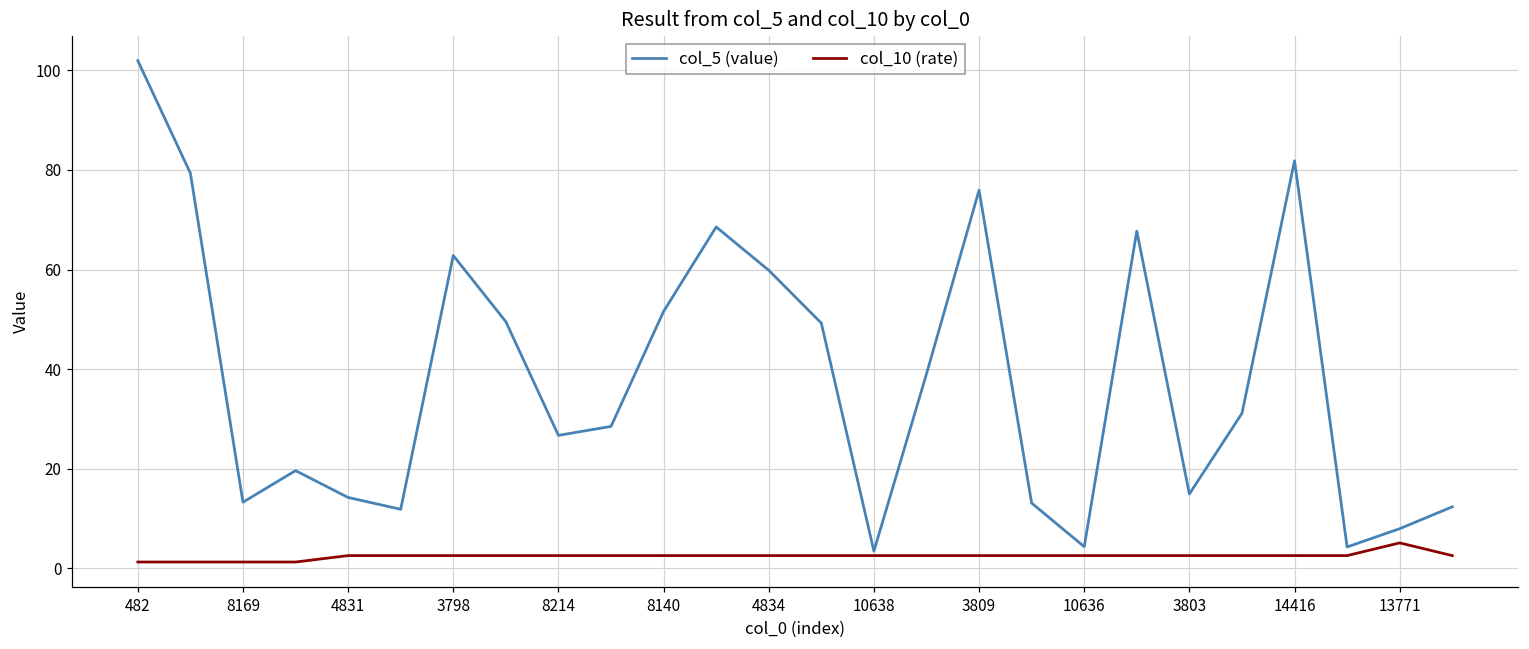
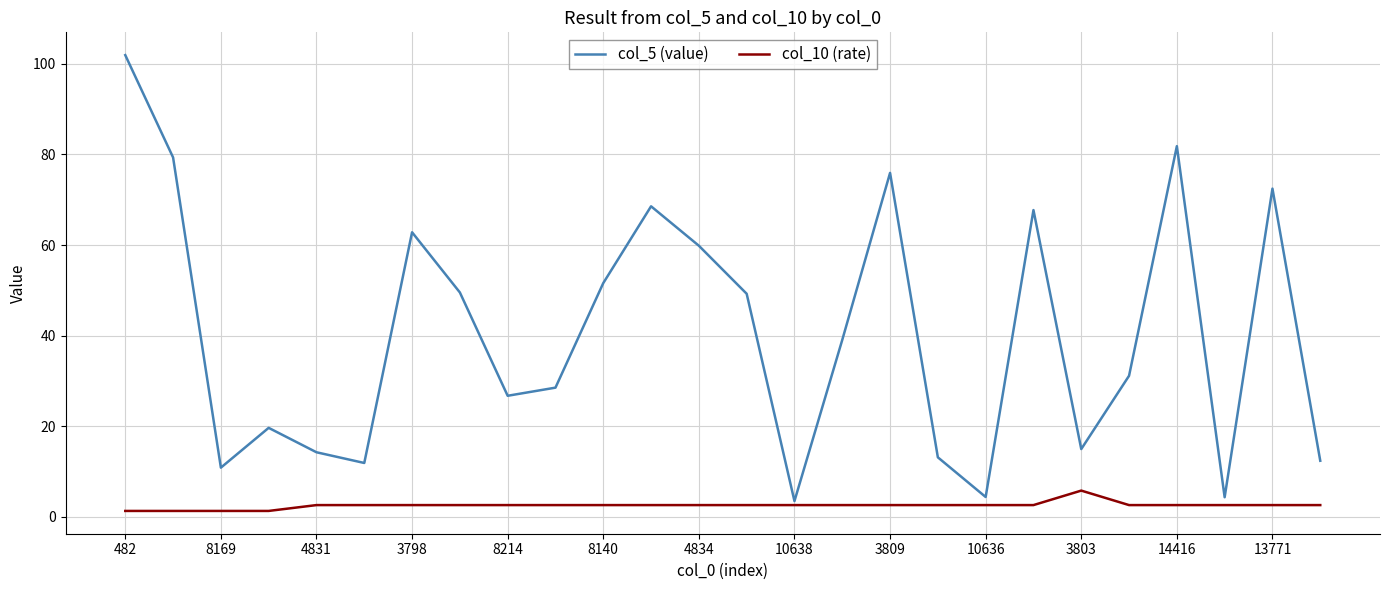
  {
    "col_5 (value)": {
      "482": 102,
-     "8169": 13,
+     "8169": 11,
      "4831": 14,
      "3798": 63,
      "8214": 27,
      "8140": 52,
      "4834": 60,
      "10638": 3,
      "3809": 76,
      "10636": 4,
      "3803": 15,
      "14416": 82,
-     "13771": 8
+     "13771": 72
    },
    "col_10 (rate)": {
      "482": 1,
      "8169": 1,
      "4831": 3,
      "3798": 3,
      "8214": 3,
      "8140": 3,
      "4834": 3,
      "10638": 3,
      "3809": 3,
      "10636": 3,
-     "3803": 3,
+     "3803": 6,
      "14416": 3,
-     "13771": 5
+     "13771": 3
    }
  }
